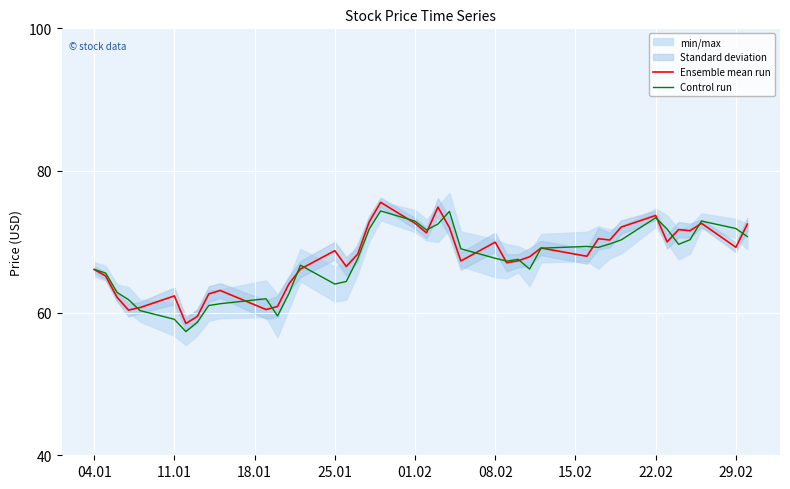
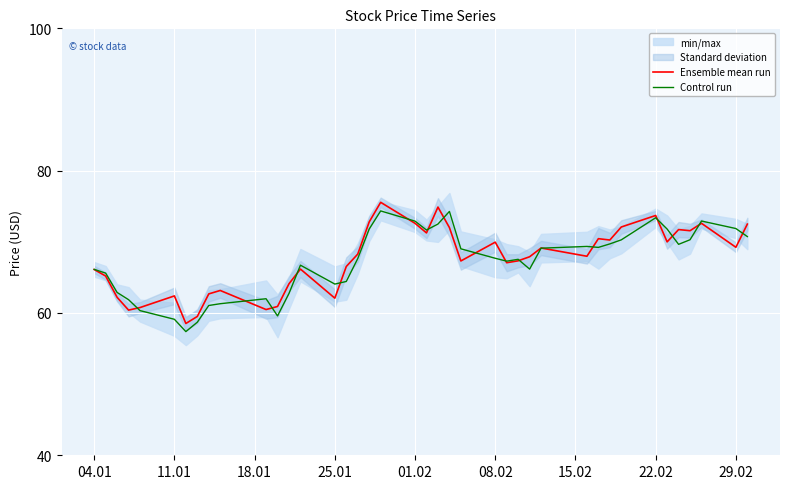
  {
    "Ensemble mean run": {
      "11.01": 62,
-     "25.01": 69,
+     "25.01": 62,
      "08.02": 70,
      "29.02": 69
    },
    "Control run": {
      "11.01": 59,
      "25.01": 64,
      "08.02": 68,
      "29.02": 72
    }
  }
